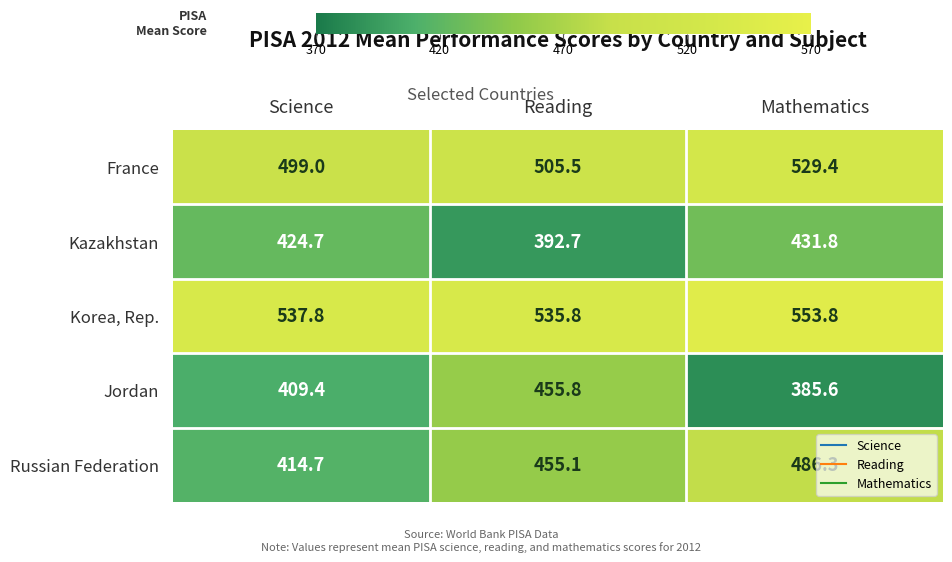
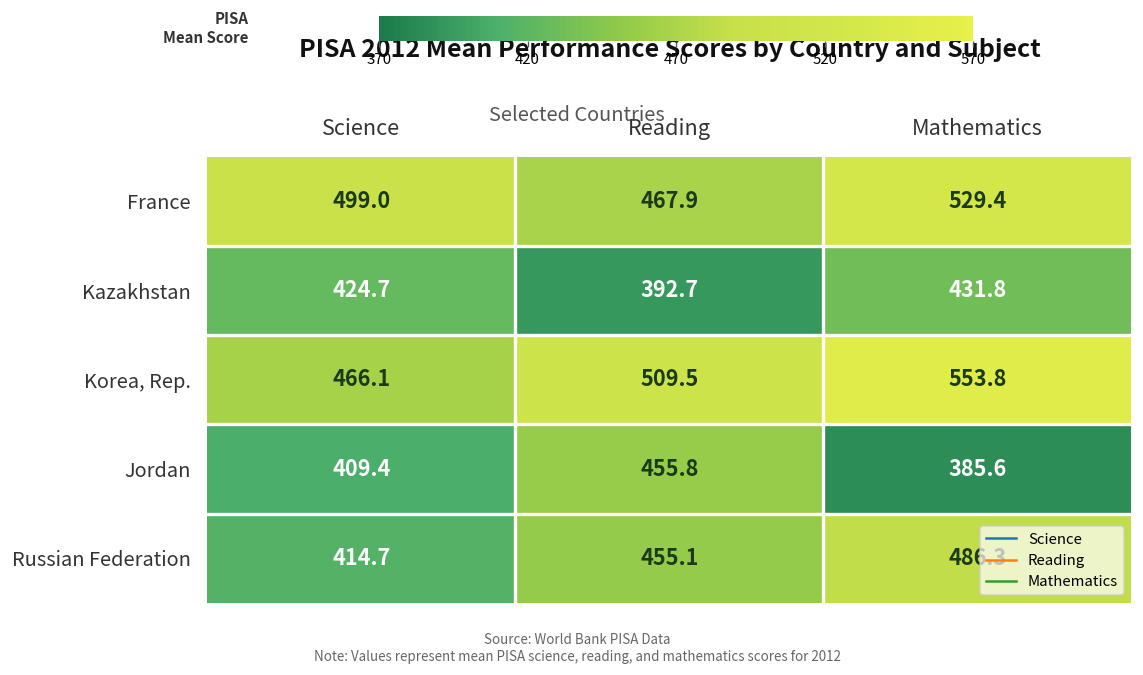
  {
    "France": {
      "Science": 499.0,
-     "Reading": 505.5,
+     "Reading": 467.9,
      "Mathematics": 529.4
    },
    "Kazakhstan": {
      "Science": 424.7,
      "Reading": 392.7,
      "Mathematics": 431.8
    },
    "Korea, Rep.": {
-     "Science": 537.8,
-     "Reading": 535.8,
+     "Science": 466.1,
+     "Reading": 509.5,
      "Mathematics": 553.8
    },
    "Jordan": {
      "Science": 409.4,
      "Reading": 455.8,
      "Mathematics": 385.6
    },
    "Russian Federation": {
      "Science": 414.7,
      "Reading": 455.1
    }
  }
